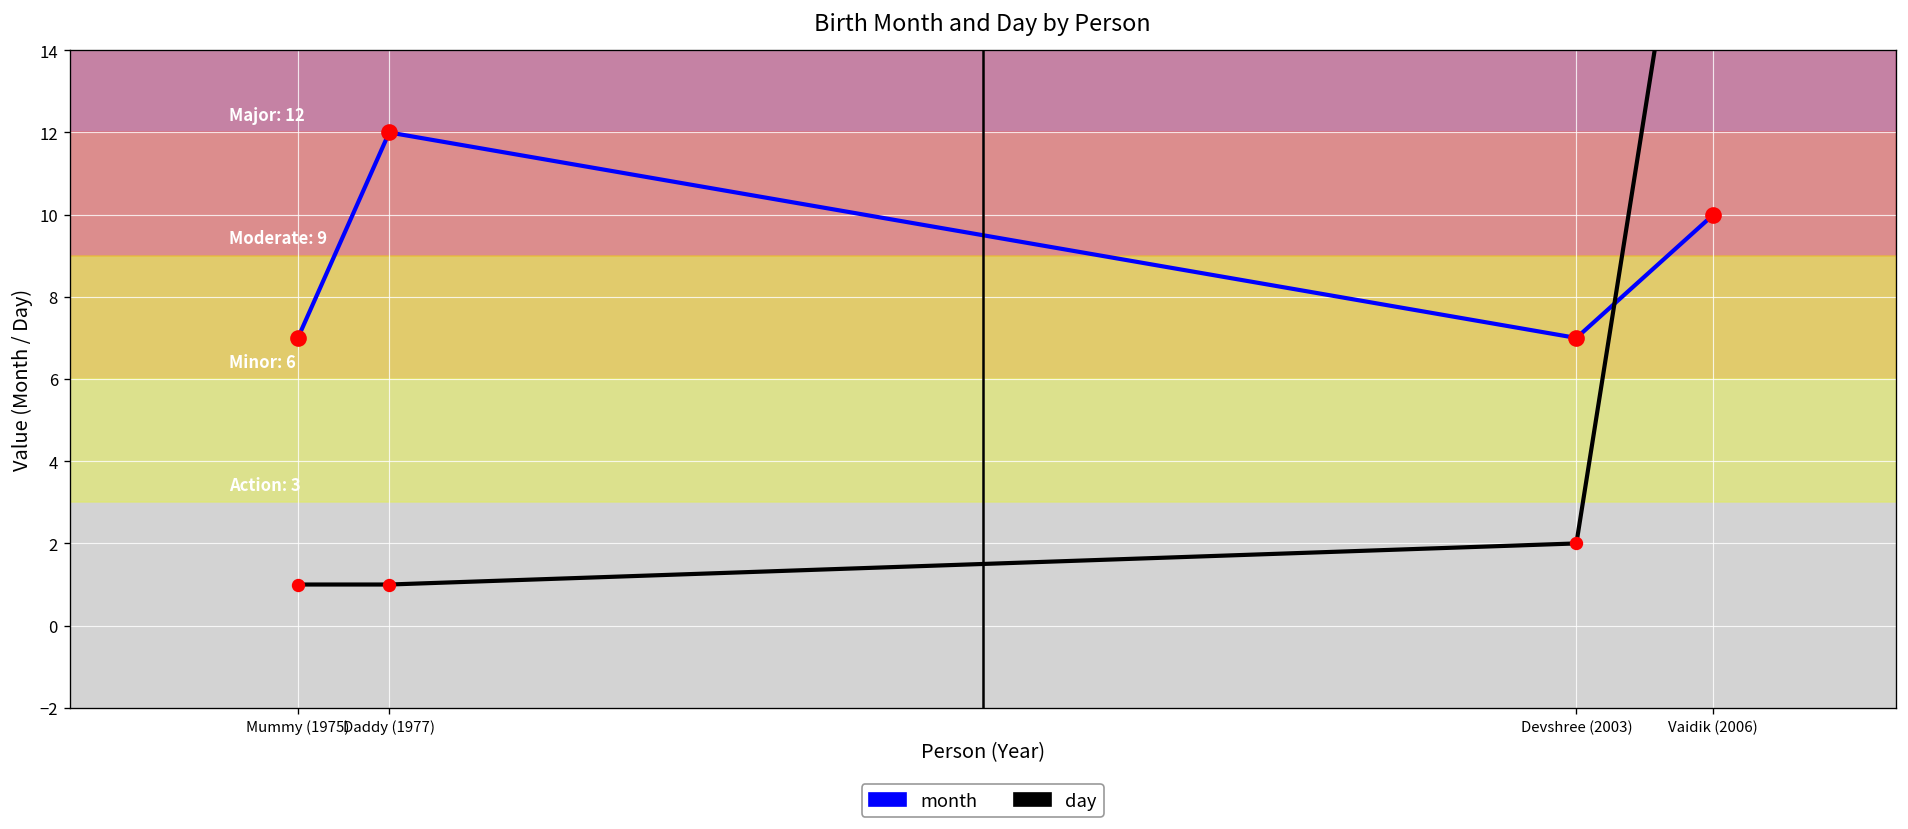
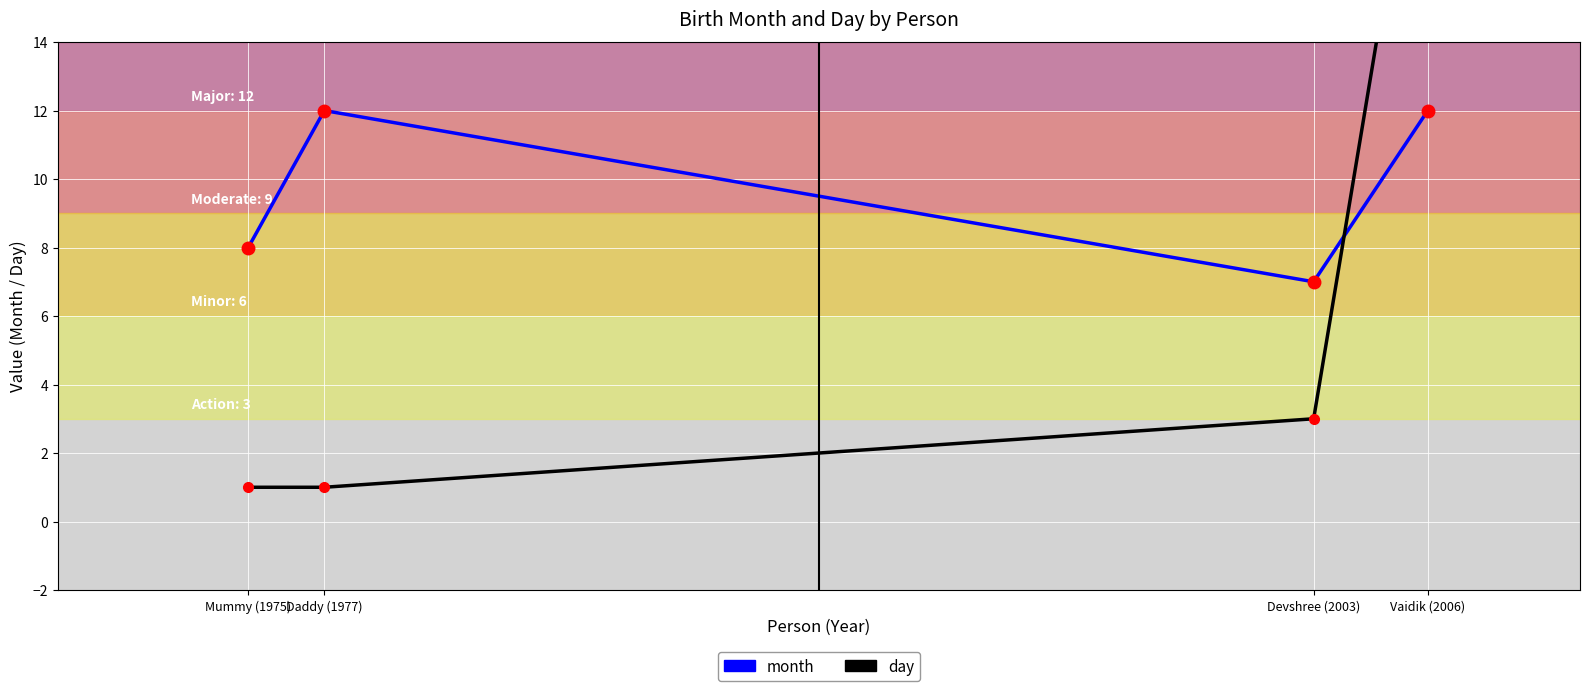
  {
    "month": {
-     "Mummy (1975)": 7,
+     "Mummy (1975)": 8,
      "Daddy (1977)": 12,
      "Devshree (2003)": 7,
-     "Vaidik (2006)": 10
+     "Vaidik (2006)": 12
    },
    "day": {
      "Mummy (1975)": 1,
      "Daddy (1977)": 1,
-     "Devshree (2003)": 2
+     "Devshree (2003)": 3
    }
  }
